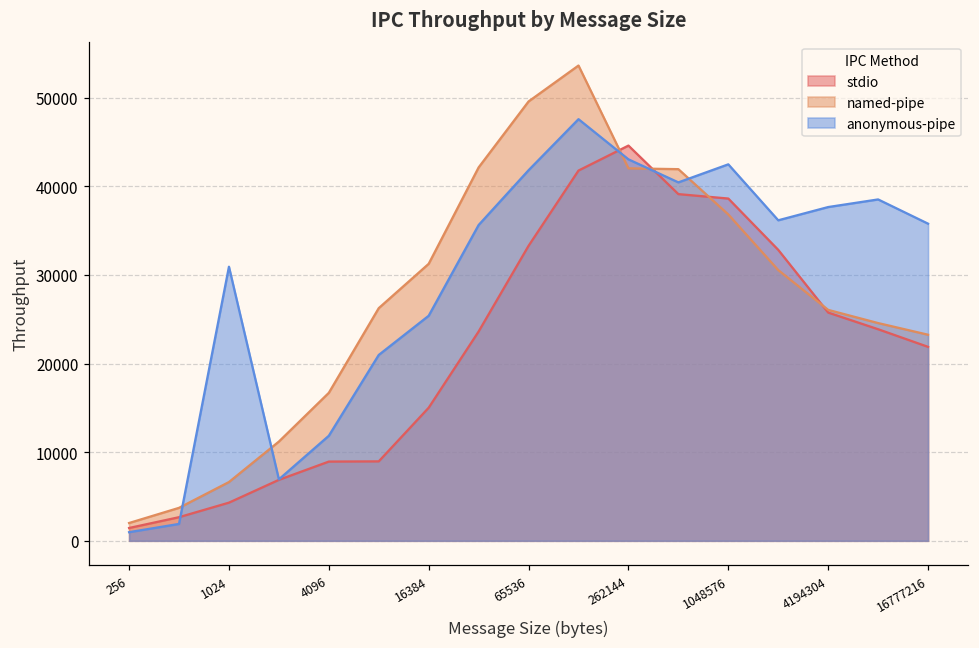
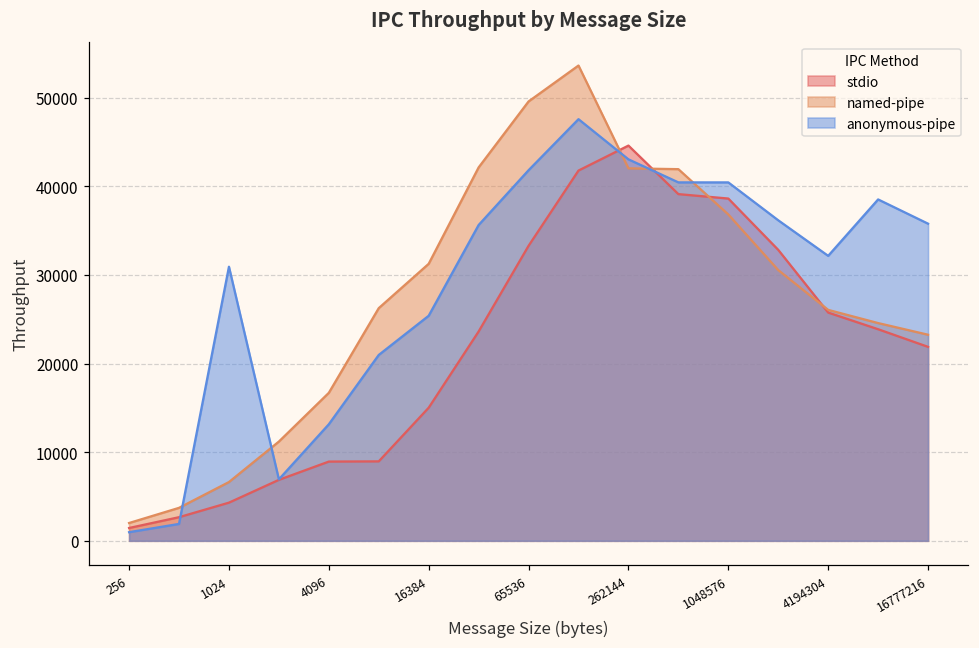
  {
    "anonymous-pipe": {
      "256": 1000,
      "1024": 31000,
-     "4096": 12000,
+     "4096": 13000,
      "16384": 25000,
      "65536": 42000,
      "262144": 43000,
-     "1048576": 42000,
-     "4194304": 38000,
+     "1048576": 40000,
+     "4194304": 32000,
      "16777216": 36000
    }
  }
